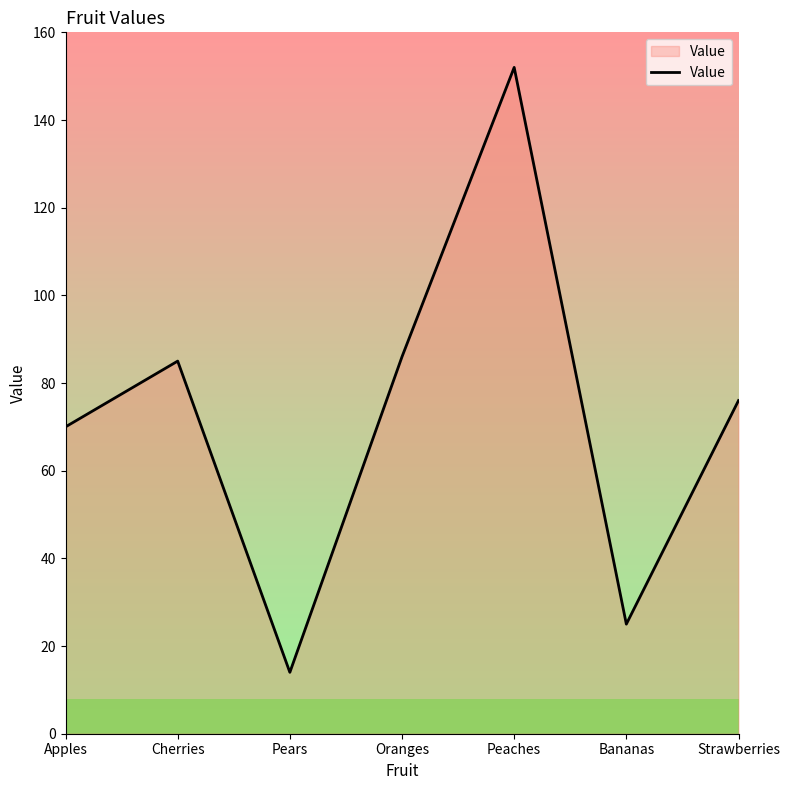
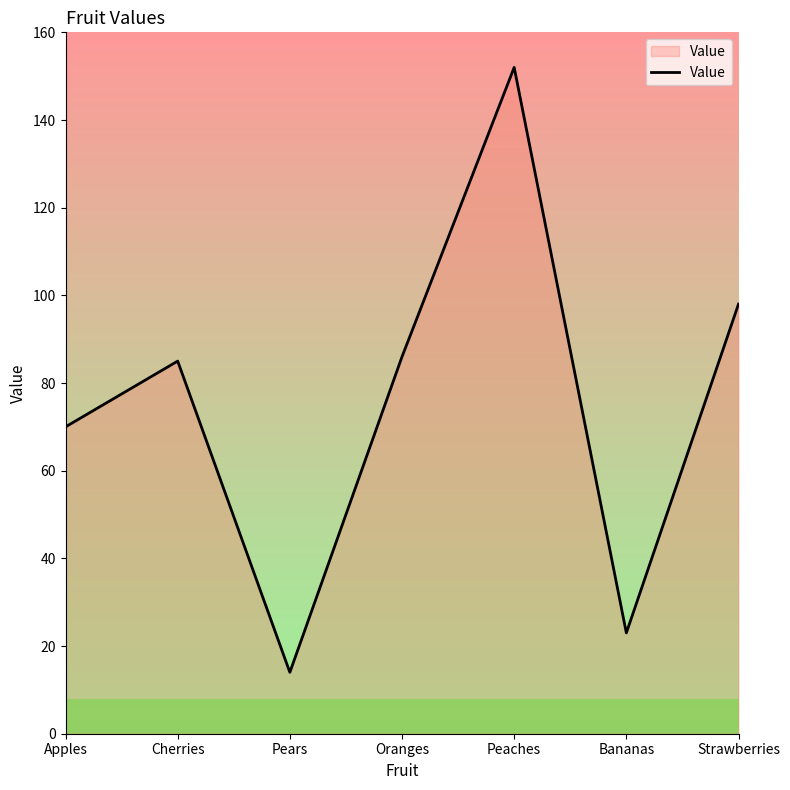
  {
    "Apples": 70,
    "Cherries": 85,
    "Pears": 14,
    "Oranges": 86,
    "Peaches": 152,
-   "Bananas": 25,
-   "Strawberries": 76
+   "Bananas": 23,
+   "Strawberries": 98
  }
